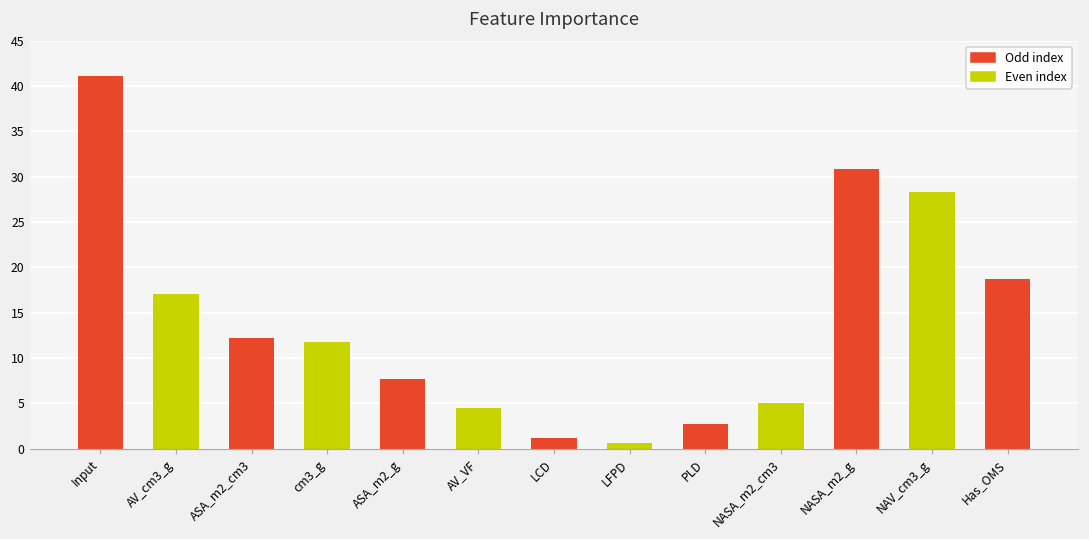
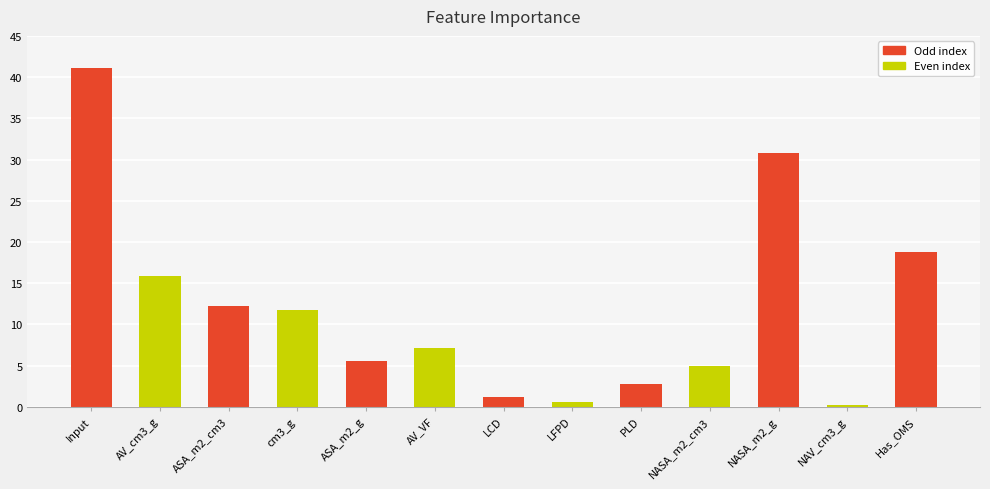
  {
    "Input": 41,
-   "AV_cm3_g": 17,
+   "AV_cm3_g": 16,
    "ASA_m2_cm3": 12,
    "cm3_g": 12,
-   "ASA_m2_g": 8,
-   "AV_VF": 5,
+   "ASA_m2_g": 6,
+   "AV_VF": 7,
    "LCD": 1,
    "LFPD": 1,
    "PLD": 3,
    "NASA_m2_cm3": 5,
    "NASA_m2_g": 31,
-   "NAV_cm3_g": 28,
+   "NAV_cm3_g": 0,
    "Has_OMS": 19
  }
